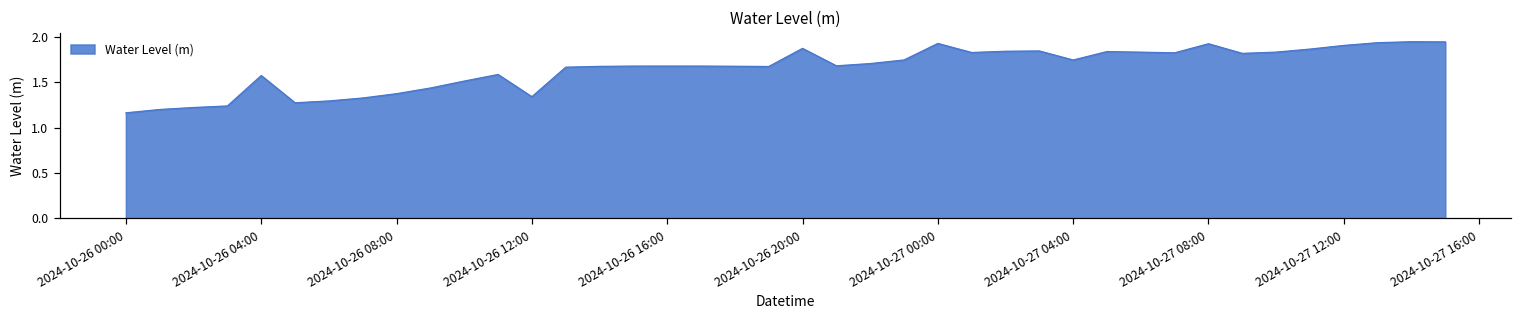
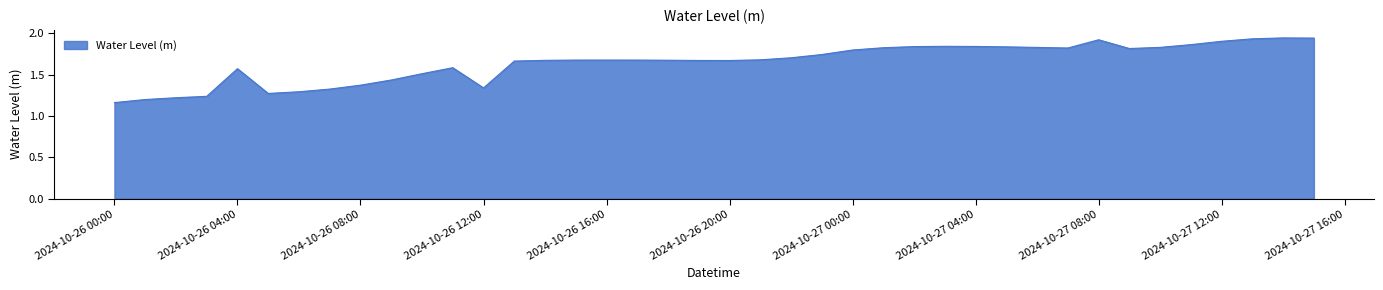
  {
    "2024-10-26 00:00": 1.2,
    "2024-10-26 04:00": 1.6,
    "2024-10-26 08:00": 1.4,
    "2024-10-26 12:00": 1.3,
    "2024-10-26 16:00": 1.7,
-   "2024-10-26 20:00": 1.9,
-   "2024-10-27 00:00": 1.9,
-   "2024-10-27 04:00": 1.7,
+   "2024-10-26 20:00": 1.7,
+   "2024-10-27 00:00": 1.8,
+   "2024-10-27 04:00": 1.8,
    "2024-10-27 08:00": 1.9,
    "2024-10-27 12:00": 1.9
  }
